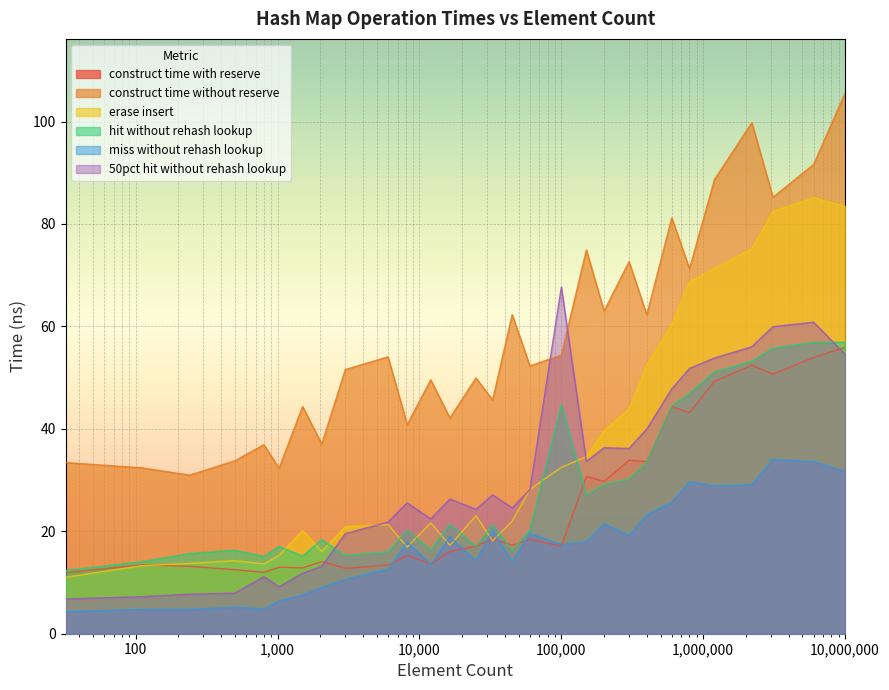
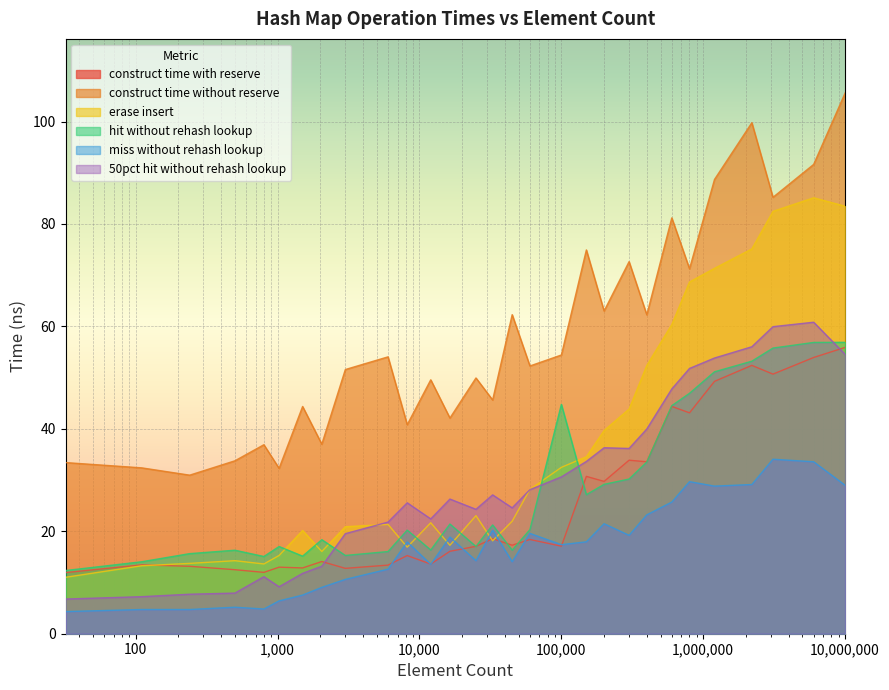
  {
    "erase insert": {
      "100,000": 32,
      "10,000,000": 83
    },
    "hit without rehash lookup": {
      "100,000": 45,
      "10,000,000": 57
    },
    "miss without rehash lookup": {
-     "10,000,000": 32
+     "10,000,000": 29
    },
    "50pct hit without rehash lookup": {
-     "100,000": 68,
+     "100,000": 31,
      "10,000,000": 55
    }
  }
